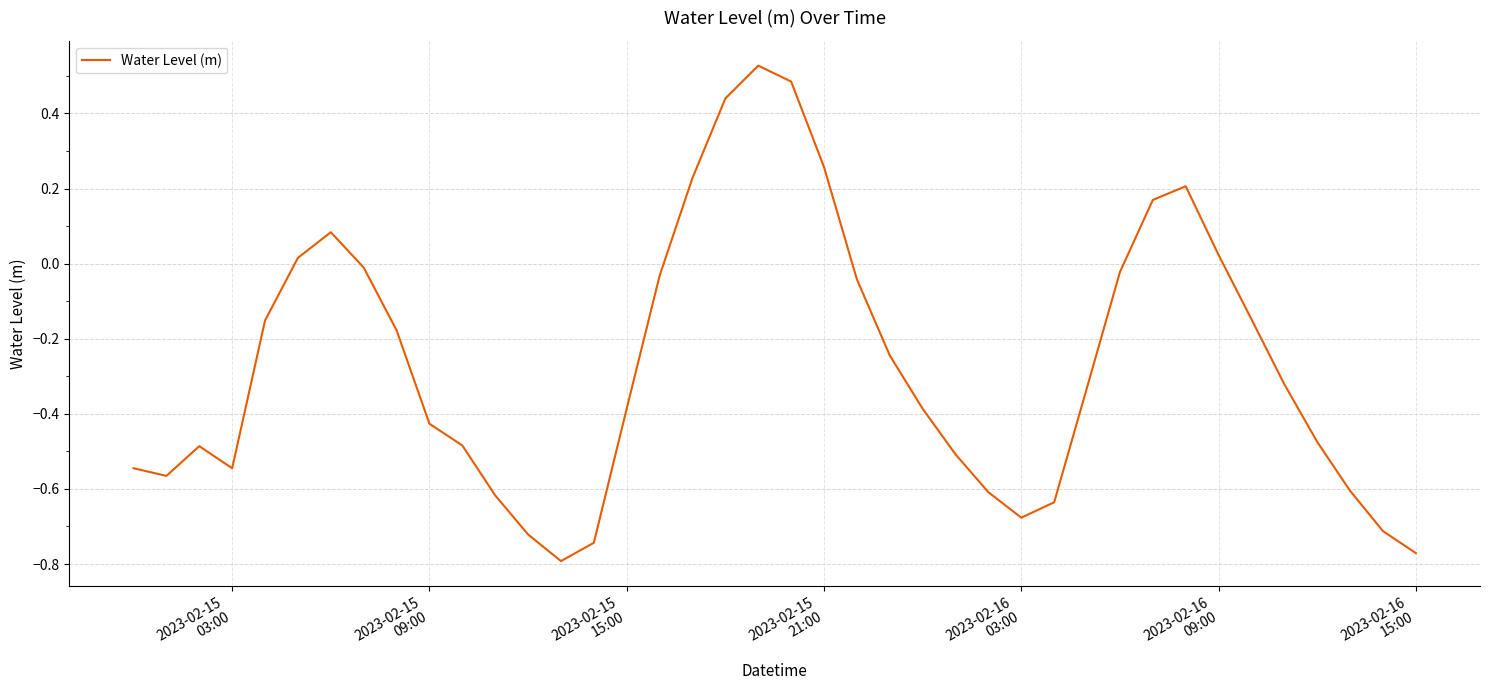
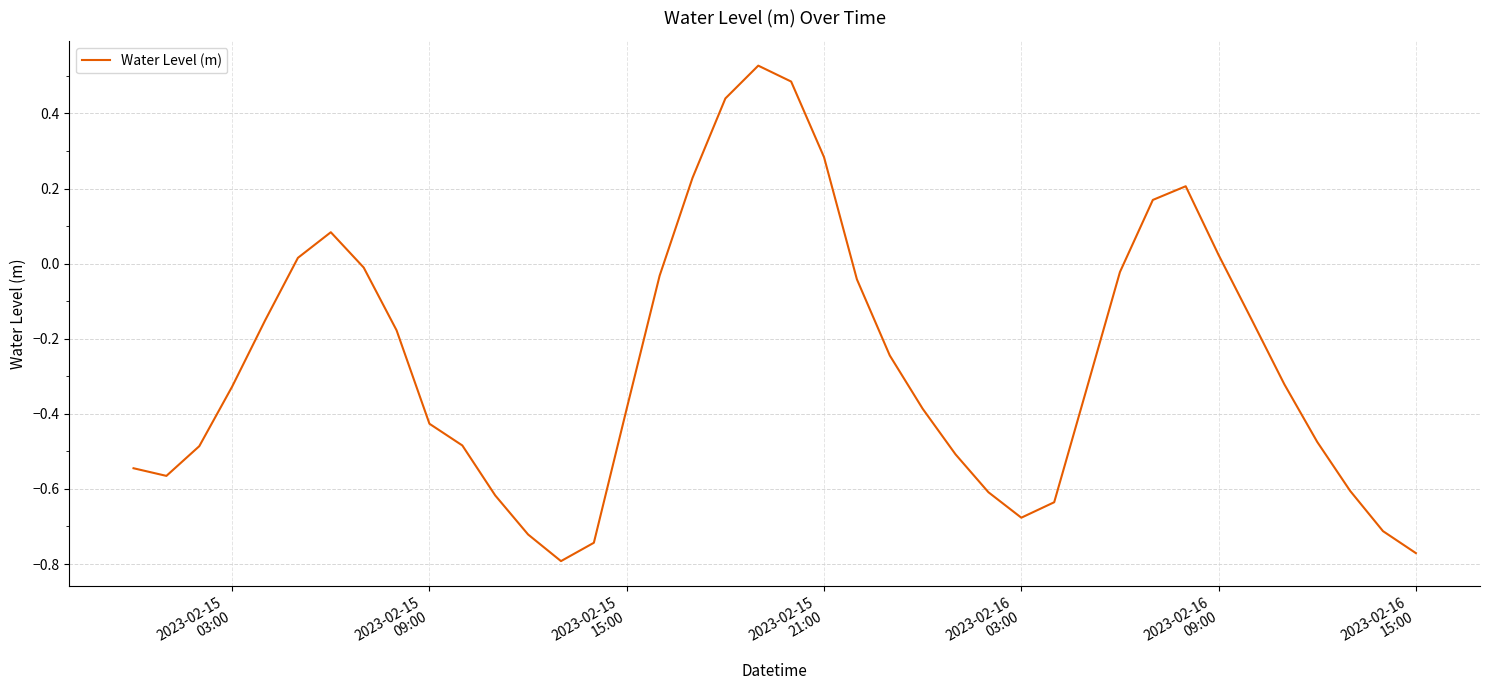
  {
-   "2023-02-15 03:00": -0.54,
+   "2023-02-15 03:00": -0.33,
    "2023-02-15 09:00": -0.43,
    "2023-02-15 15:00": -0.39,
-   "2023-02-15 21:00": 0.26,
+   "2023-02-15 21:00": 0.28,
    "2023-02-16 03:00": -0.68,
    "2023-02-16 09:00": 0.02,
    "2023-02-16 15:00": -0.77
  }
